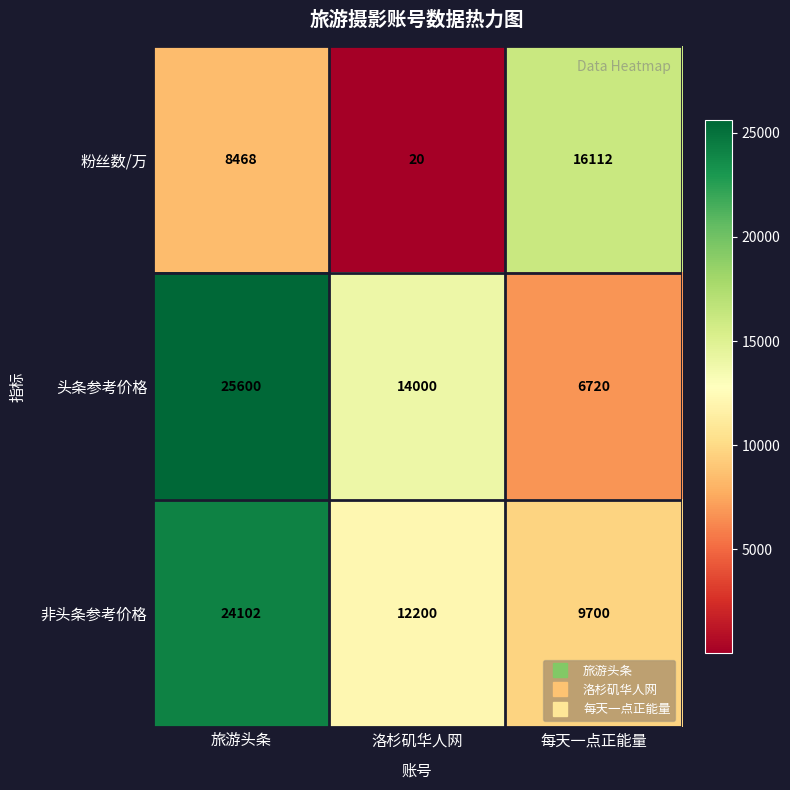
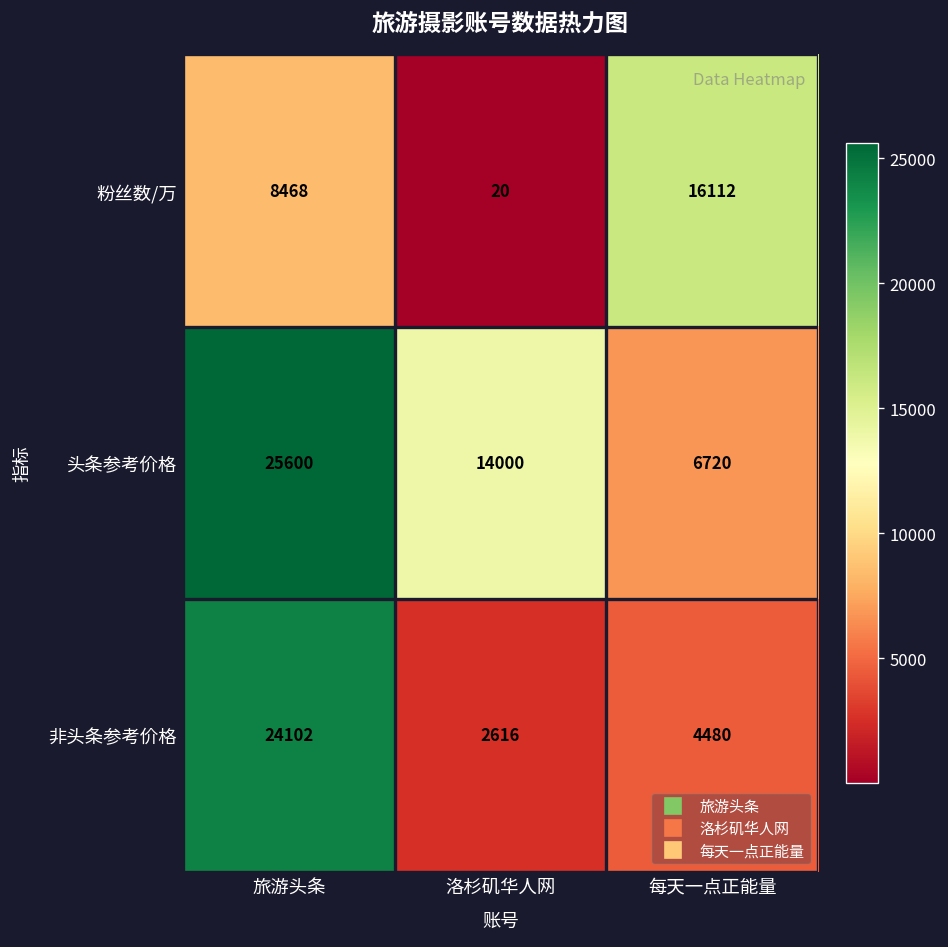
  {
    "粉丝数/万": {
      "旅游头条": 8468,
      "洛杉矶华人网": 20
    },
    "头条参考价格": {
      "旅游头条": 25600,
      "洛杉矶华人网": 14000,
      "每天一点正能量": 6720
    },
    "非头条参考价格": {
      "旅游头条": 24102,
-     "洛杉矶华人网": 12200,
-     "每天一点正能量": 9700
+     "洛杉矶华人网": 2616,
+     "每天一点正能量": 4480
    }
  }
